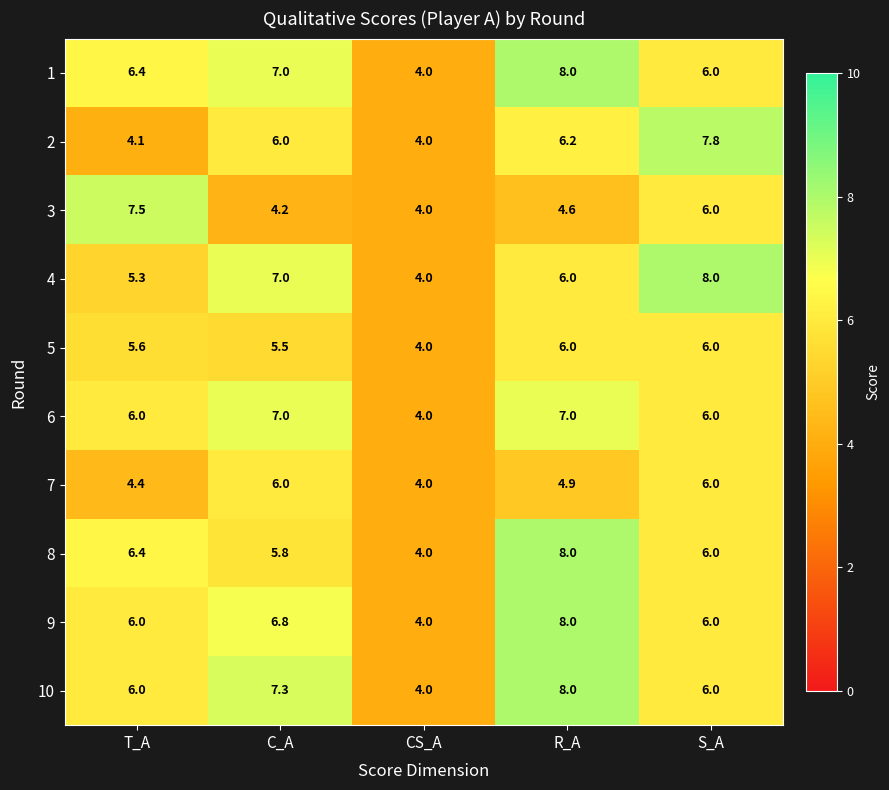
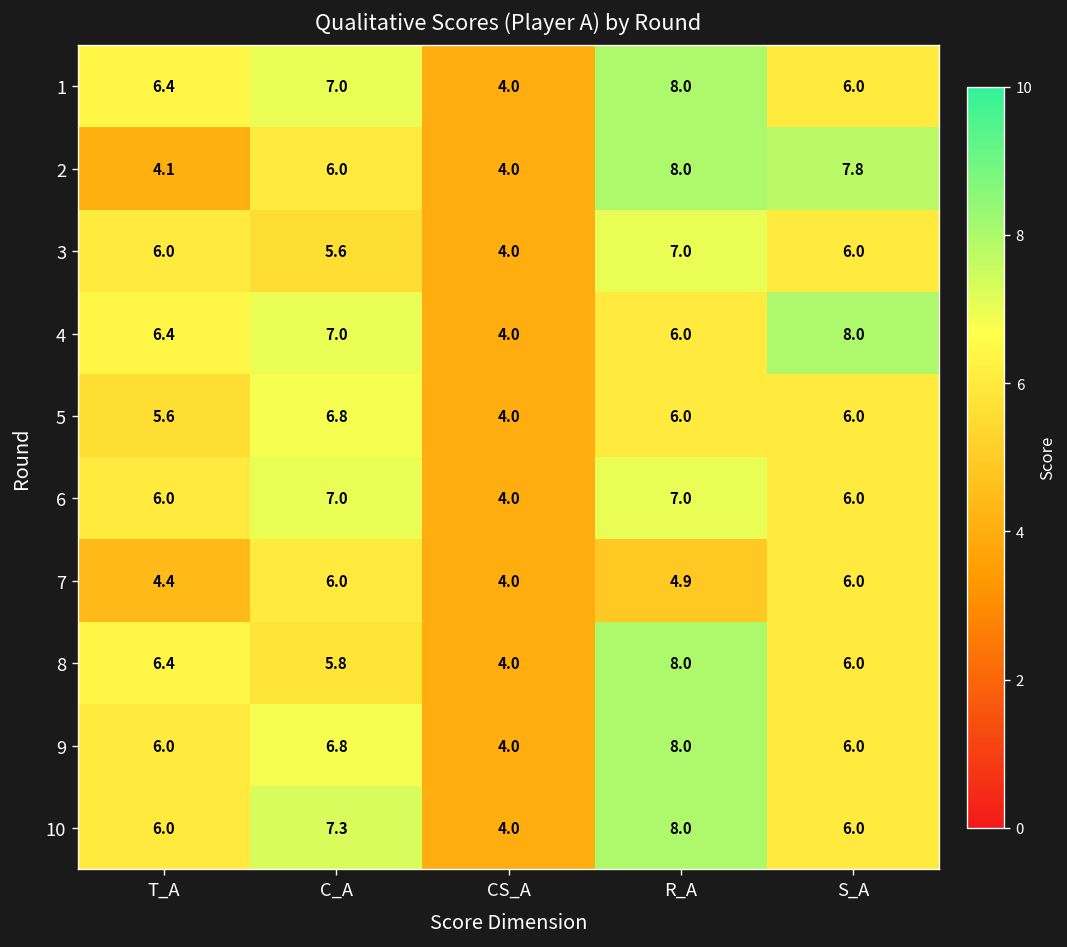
  {
    "1": {
      "T_A": 6.4,
      "C_A": 7.0,
      "CS_A": 4.0,
      "R_A": 8.0,
      "S_A": 6.0
    },
    "2": {
      "T_A": 4.1,
      "C_A": 6.0,
      "CS_A": 4.0,
-     "R_A": 6.2,
+     "R_A": 8.0,
      "S_A": 7.8
    },
    "3": {
-     "T_A": 7.5,
-     "C_A": 4.2,
+     "T_A": 6.0,
+     "C_A": 5.6,
      "CS_A": 4.0,
-     "R_A": 4.6,
+     "R_A": 7.0,
      "S_A": 6.0
    },
    "4": {
-     "T_A": 5.3,
+     "T_A": 6.4,
      "C_A": 7.0,
      "CS_A": 4.0,
      "R_A": 6.0,
      "S_A": 8.0
    },
    "5": {
      "T_A": 5.6,
-     "C_A": 5.5,
+     "C_A": 6.8,
      "CS_A": 4.0,
      "R_A": 6.0,
      "S_A": 6.0
    },
    "6": {
      "T_A": 6.0,
      "C_A": 7.0,
      "CS_A": 4.0,
      "R_A": 7.0,
      "S_A": 6.0
    },
    "7": {
      "T_A": 4.4,
      "C_A": 6.0,
      "CS_A": 4.0,
      "R_A": 4.9,
      "S_A": 6.0
    },
    "8": {
      "T_A": 6.4,
      "C_A": 5.8,
      "CS_A": 4.0,
      "R_A": 8.0,
      "S_A": 6.0
    },
    "9": {
      "T_A": 6.0,
      "C_A": 6.8,
      "CS_A": 4.0,
      "R_A": 8.0,
      "S_A": 6.0
    },
    "10": {
      "T_A": 6.0,
      "C_A": 7.3,
      "CS_A": 4.0,
      "R_A": 8.0,
      "S_A": 6.0
    }
  }
